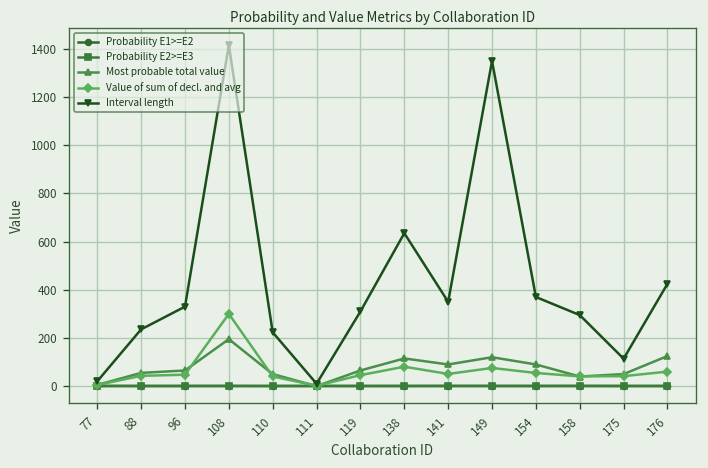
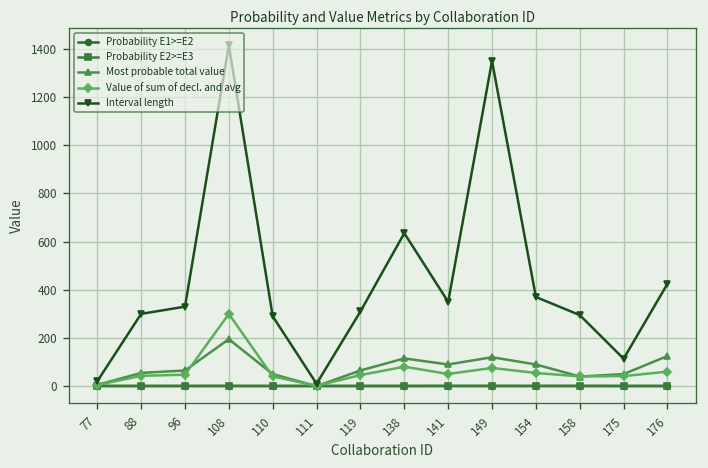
  {
    "Interval length": {
      "77": 20,
-     "88": 240,
+     "88": 300,
      "96": 330,
-     "110": 220,
+     "110": 290,
      "119": 310,
      "138": 640,
      "141": 350,
      "149": 1350,
      "154": 370,
      "158": 300,
      "175": 110,
      "176": 430
    }
  }
